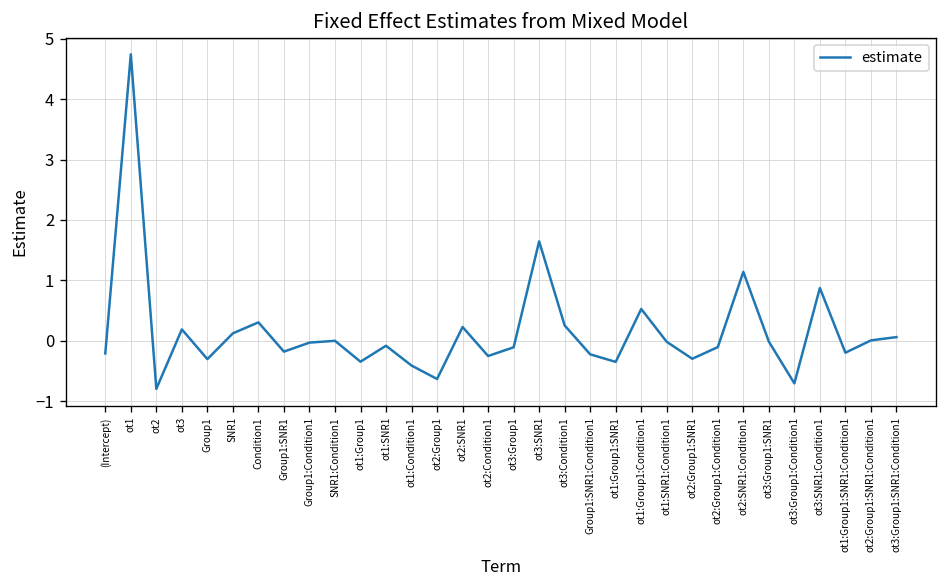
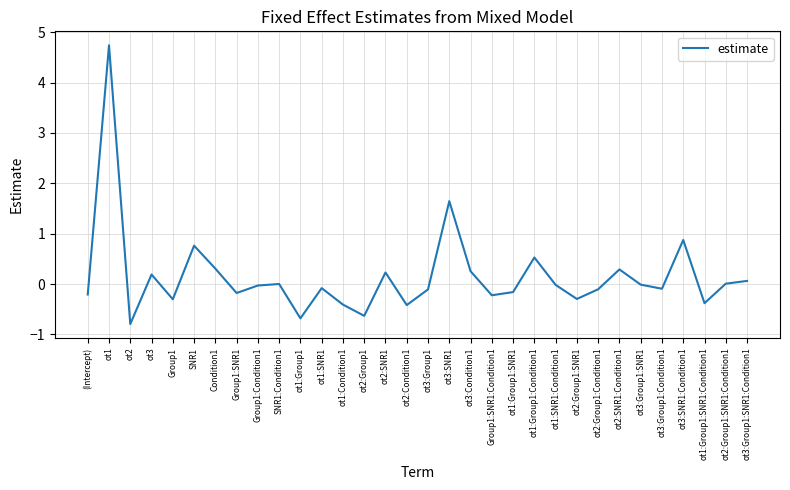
  {
    "(Intercept)": -0.2,
    "ot1": 4.7,
    "ot2": -0.8,
    "ot3": 0.2,
    "Group1": -0.3,
-   "SNR1": 0.1,
+   "SNR1": 0.8,
    "Condition1": 0.3,
    "Group1:SNR1": -0.2,
    "Group1:Condition1": 0.0,
    "SNR1:Condition1": 0.0,
-   "ot1:Group1": -0.3,
+   "ot1:Group1": -0.7,
    "ot1:SNR1": -0.1,
    "ot1:Condition1": -0.4,
    "ot2:Group1": -0.6,
    "ot2:SNR1": 0.2,
-   "ot2:Condition1": -0.3,
+   "ot2:Condition1": -0.4,
    "ot3:Group1": -0.1,
    "ot3:SNR1": 1.6,
    "ot3:Condition1": 0.3,
    "Group1:SNR1:Condition1": -0.2,
-   "ot1:Group1:SNR1": -0.3,
+   "ot1:Group1:SNR1": -0.2,
    "ot1:Group1:Condition1": 0.5,
    "ot1:SNR1:Condition1": 0.0,
    "ot2:Group1:SNR1": -0.3,
    "ot2:Group1:Condition1": -0.1,
-   "ot2:SNR1:Condition1": 1.1,
+   "ot2:SNR1:Condition1": 0.3,
    "ot3:Group1:SNR1": 0.0,
-   "ot3:Group1:Condition1": -0.7,
+   "ot3:Group1:Condition1": -0.1,
    "ot3:SNR1:Condition1": 0.9,
-   "ot1:Group1:SNR1:Condition1": -0.2,
+   "ot1:Group1:SNR1:Condition1": -0.4,
    "ot2:Group1:SNR1:Condition1": 0.0,
    "ot3:Group1:SNR1:Condition1": 0.1
  }
